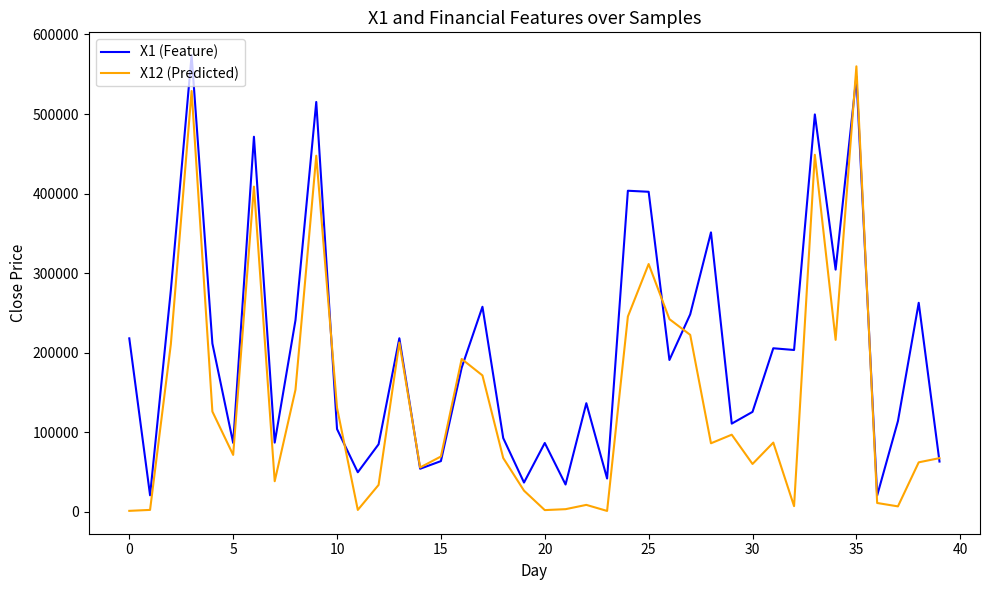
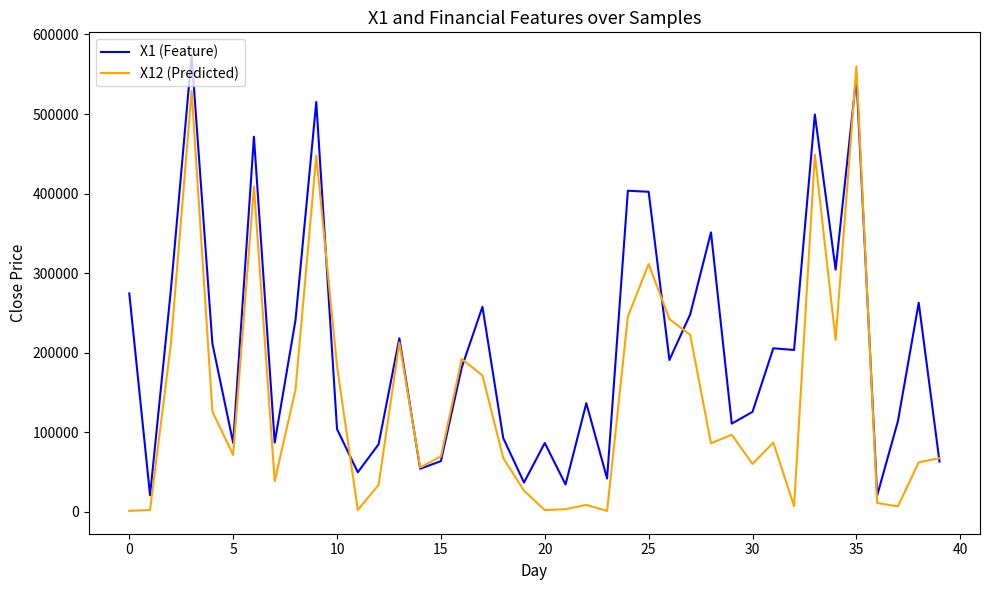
  {
    "X1 (Feature)": {
-     "0": 220000,
+     "0": 270000,
      "5": 90000,
      "10": 100000,
      "15": 60000,
      "20": 90000,
      "25": 400000,
      "30": 130000,
      "35": 550000
    },
    "X12 (Predicted)": {
      "0": 0,
      "5": 70000,
-     "10": 130000,
+     "10": 180000,
      "15": 70000,
      "20": 0,
      "25": 310000,
      "30": 60000,
      "35": 560000
    }
  }
